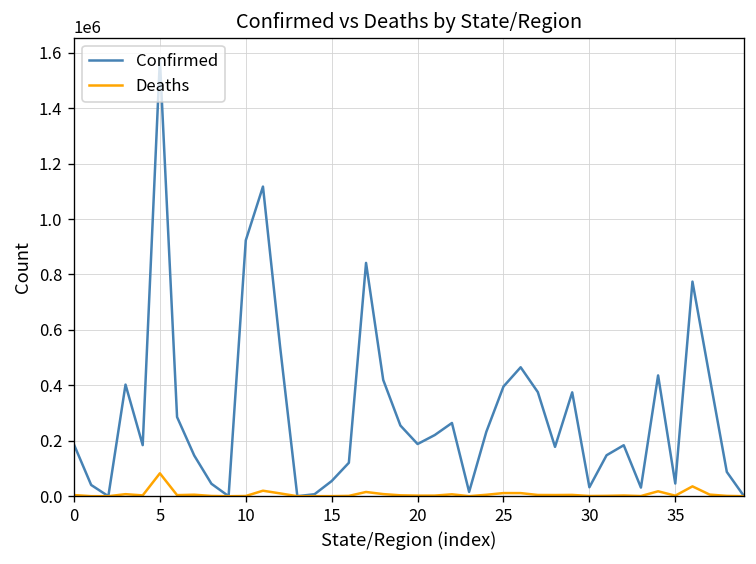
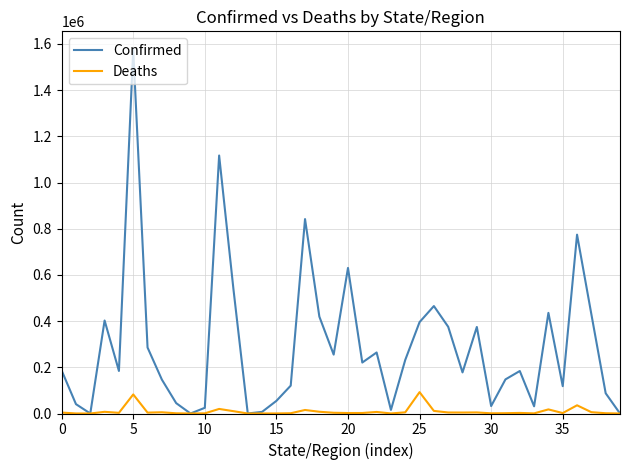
  {
    "Confirmed": {
      "0": 190000,
-     "10": 920000,
+     "10": 20000,
      "15": 50000,
-     "20": 190000,
+     "20": 630000,
      "25": 400000,
      "30": 30000,
-     "35": 50000
+     "35": 120000
    },
    "Deaths": {
      "0": 0,
      "5": 80000,
      "10": 0,
      "15": 0,
      "20": 0,
-     "25": 10000,
+     "25": 90000,
      "30": 0,
      "35": 0
    }
  }
